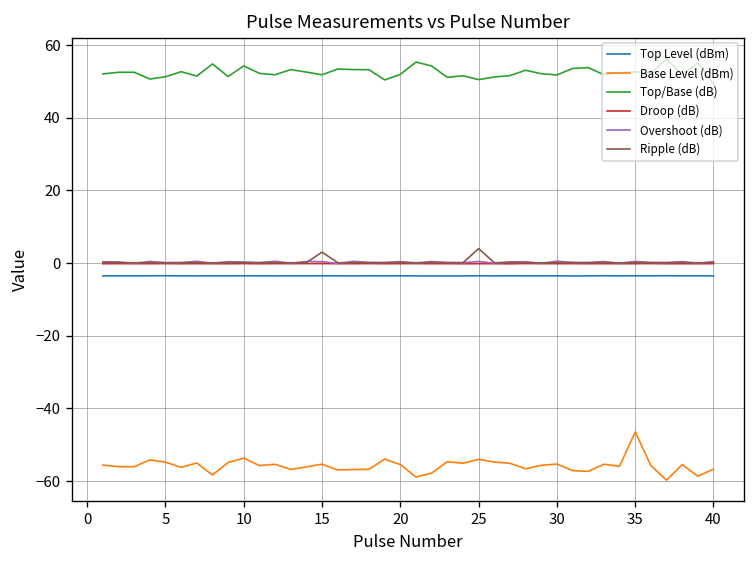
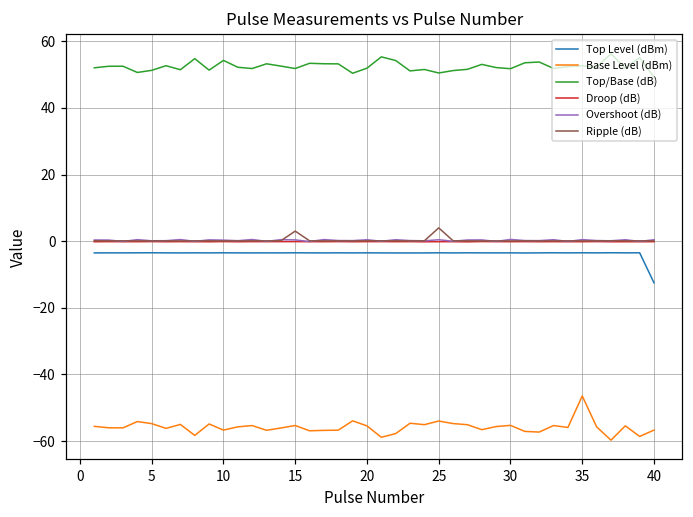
  {
    "Top Level (dBm)": {
      "5": -3,
      "10": -3,
      "15": -3,
      "20": -3,
      "25": -3,
      "30": -3,
      "35": -3,
-     "40": -4
+     "40": -12
    },
    "Base Level (dBm)": {
      "5": -55,
-     "10": -54,
+     "10": -57,
      "15": -55,
      "20": -55,
      "25": -54,
      "30": -55,
      "35": -46,
      "40": -57
    },
    "Top/Base (dB)": {
      "5": 51,
      "10": 54,
      "15": 52,
      "20": 52,
      "25": 51,
      "30": 52
    },
    "Ripple (dB)": {
      "15": 3,
      "25": 4
    }
  }
